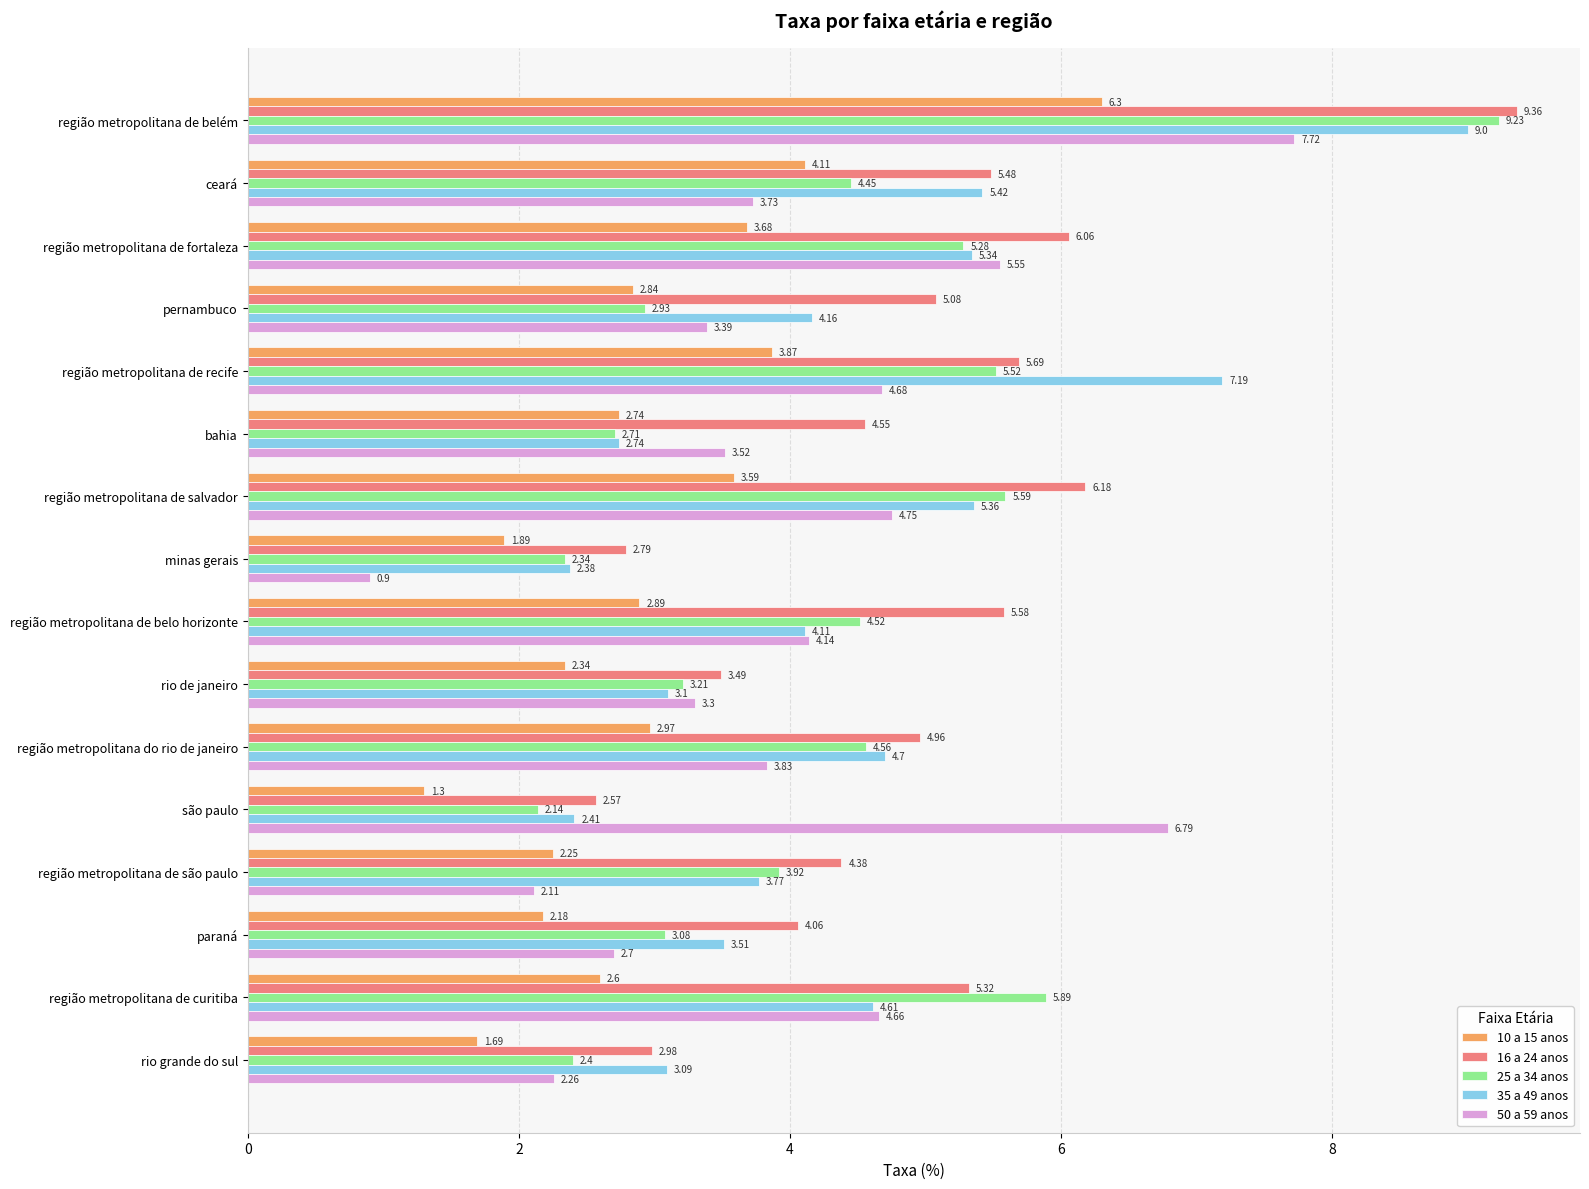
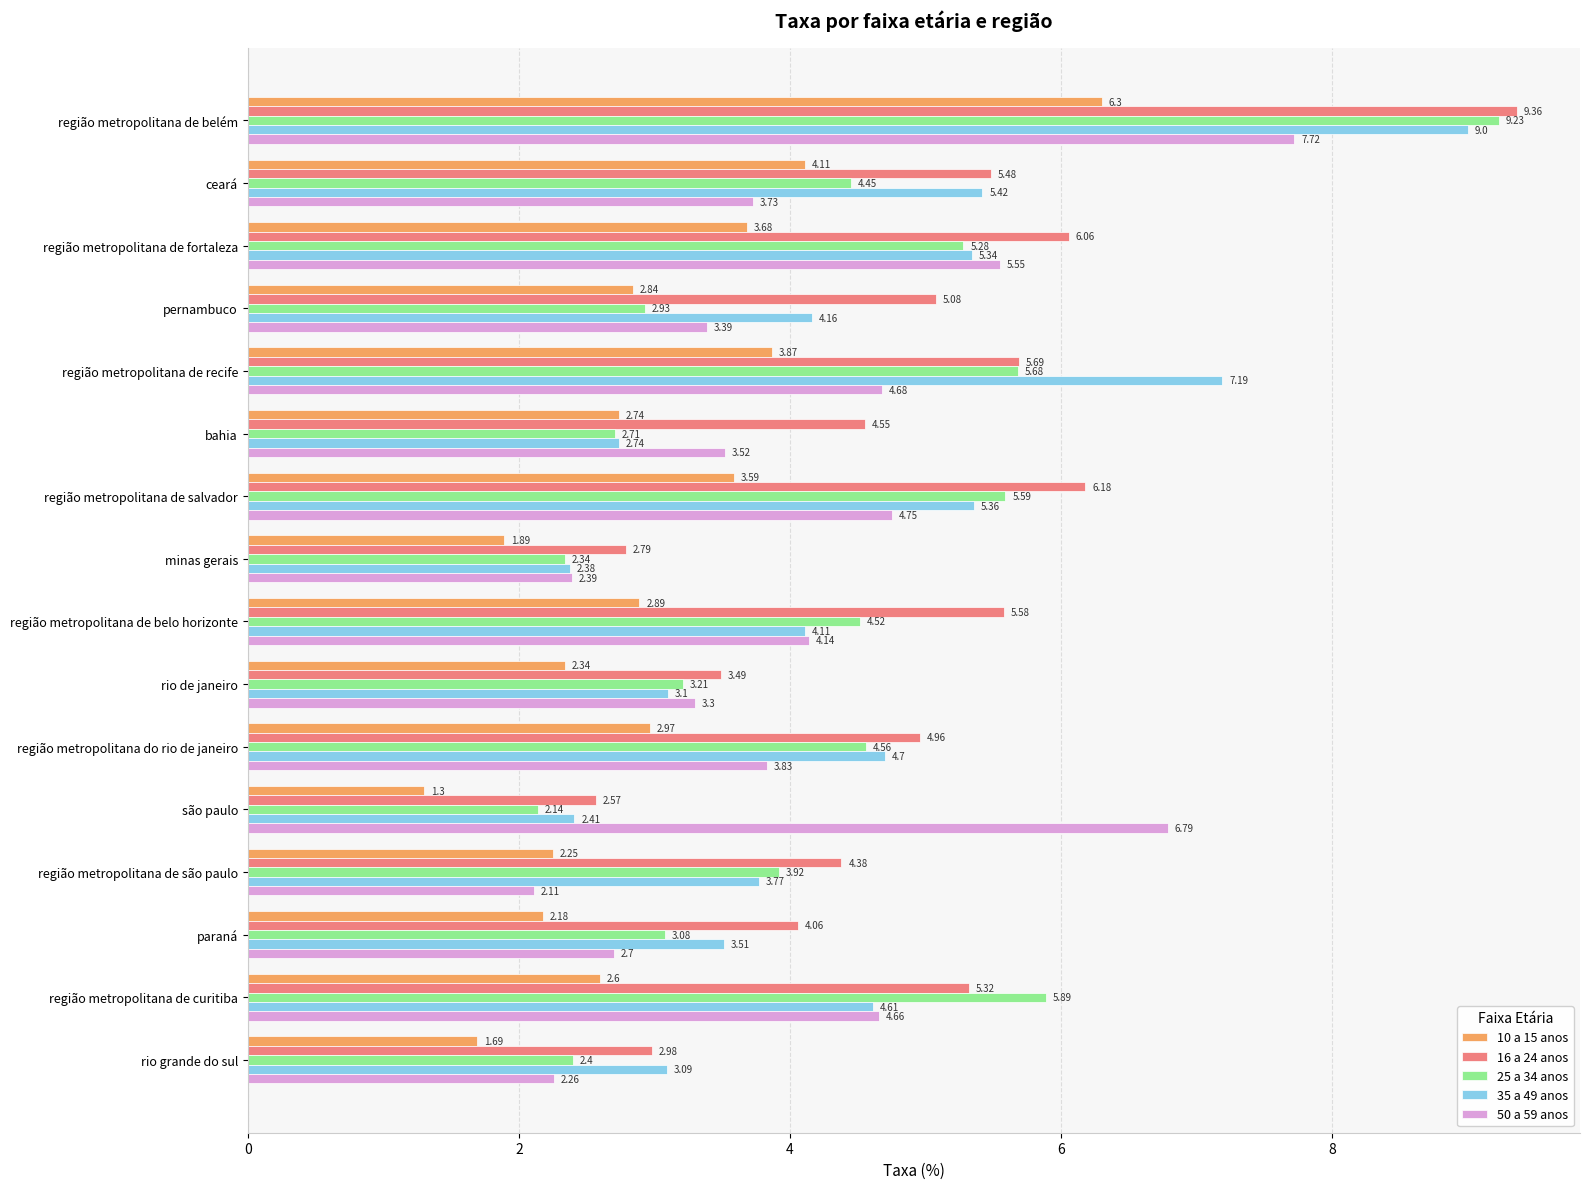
  {
    "25 a 34 anos": {
      "região metropolitana de belém": 9.23,
      "ceará": 4.45,
      "região metropolitana de fortaleza": 5.28,
      "pernambuco": 2.93,
-     "região metropolitana de recife": 5.52,
+     "região metropolitana de recife": 5.68,
      "bahia": 2.71,
      "região metropolitana de salvador": 5.59,
      "minas gerais": 2.34,
      "região metropolitana de belo horizonte": 4.52,
      "rio de janeiro": 3.21,
      "região metropolitana do rio de janeiro": 4.56,
      "são paulo": 2.14,
      "região metropolitana de são paulo": 3.92,
      "paraná": 3.08,
      "região metropolitana de curitiba": 5.89,
      "rio grande do sul": 2.4
    },
    "35 a 49 anos": {
      "região metropolitana de belém": 9.0,
      "ceará": 5.42,
      "região metropolitana de fortaleza": 5.34,
      "pernambuco": 4.16,
      "região metropolitana de recife": 7.19,
      "bahia": 2.74,
      "região metropolitana de salvador": 5.36,
      "minas gerais": 2.38,
      "região metropolitana de belo horizonte": 4.11,
      "rio de janeiro": 3.1,
      "região metropolitana do rio de janeiro": 4.7,
      "são paulo": 2.41,
      "região metropolitana de são paulo": 3.77,
      "paraná": 3.51,
      "região metropolitana de curitiba": 4.61,
      "rio grande do sul": 3.09
    },
    "50 a 59 anos": {
      "região metropolitana de belém": 7.72,
      "ceará": 3.73,
      "região metropolitana de fortaleza": 5.55,
      "pernambuco": 3.39,
      "região metropolitana de recife": 4.68,
      "bahia": 3.52,
      "região metropolitana de salvador": 4.75,
-     "minas gerais": 0.9,
+     "minas gerais": 2.39,
      "região metropolitana de belo horizonte": 4.14,
      "rio de janeiro": 3.3,
      "região metropolitana do rio de janeiro": 3.83,
      "são paulo": 6.79,
      "região metropolitana de são paulo": 2.11,
      "paraná": 2.7,
      "região metropolitana de curitiba": 4.66,
      "rio grande do sul": 2.26
    }
  }
